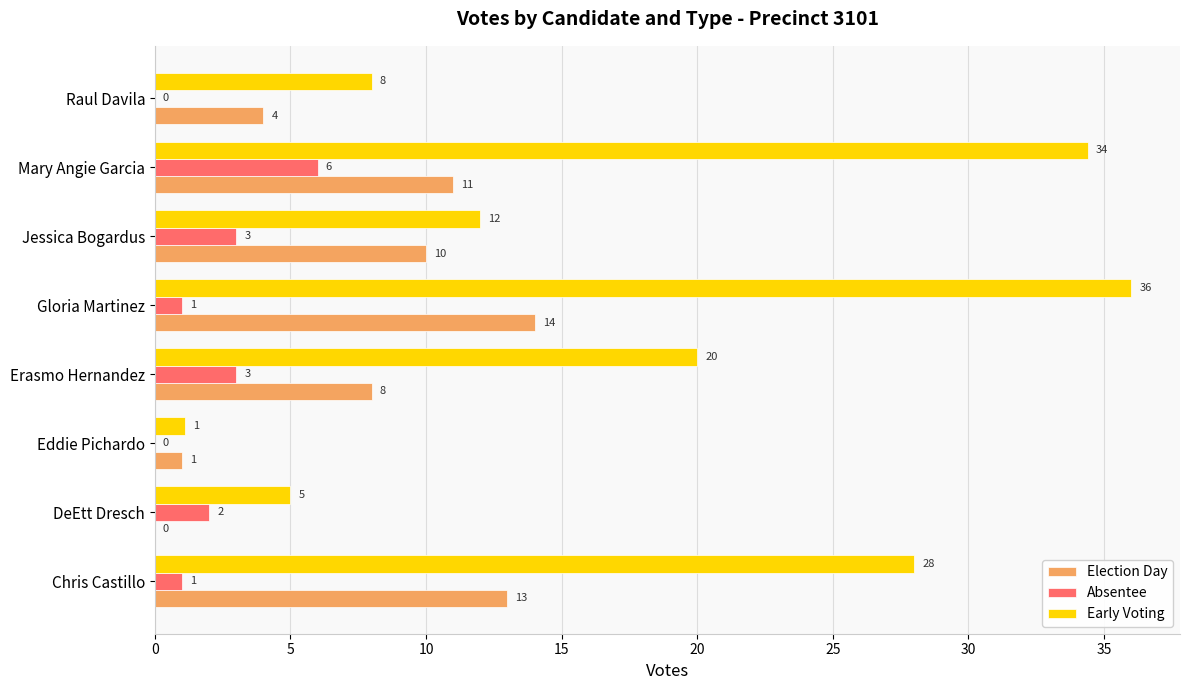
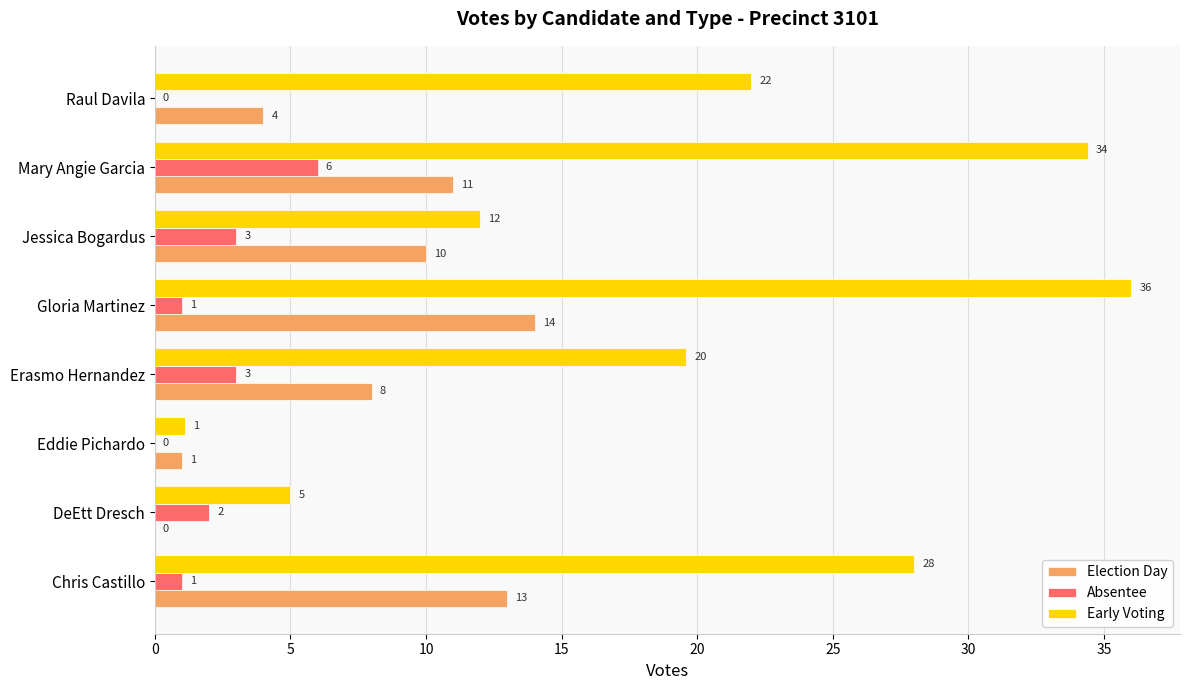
  {
    "Early Voting": {
-     "Raul Davila": 8,
+     "Raul Davila": 22,
      "Mary Angie Garcia": 34,
      "Jessica Bogardus": 12,
      "Gloria Martinez": 36,
-     "Erasmo Hernandez": 20.0,
+     "Erasmo Hernandez": 19.6,
      "Eddie Pichardo": 1,
      "DeEtt Dresch": 5,
      "Chris Castillo": 28
    }
  }
